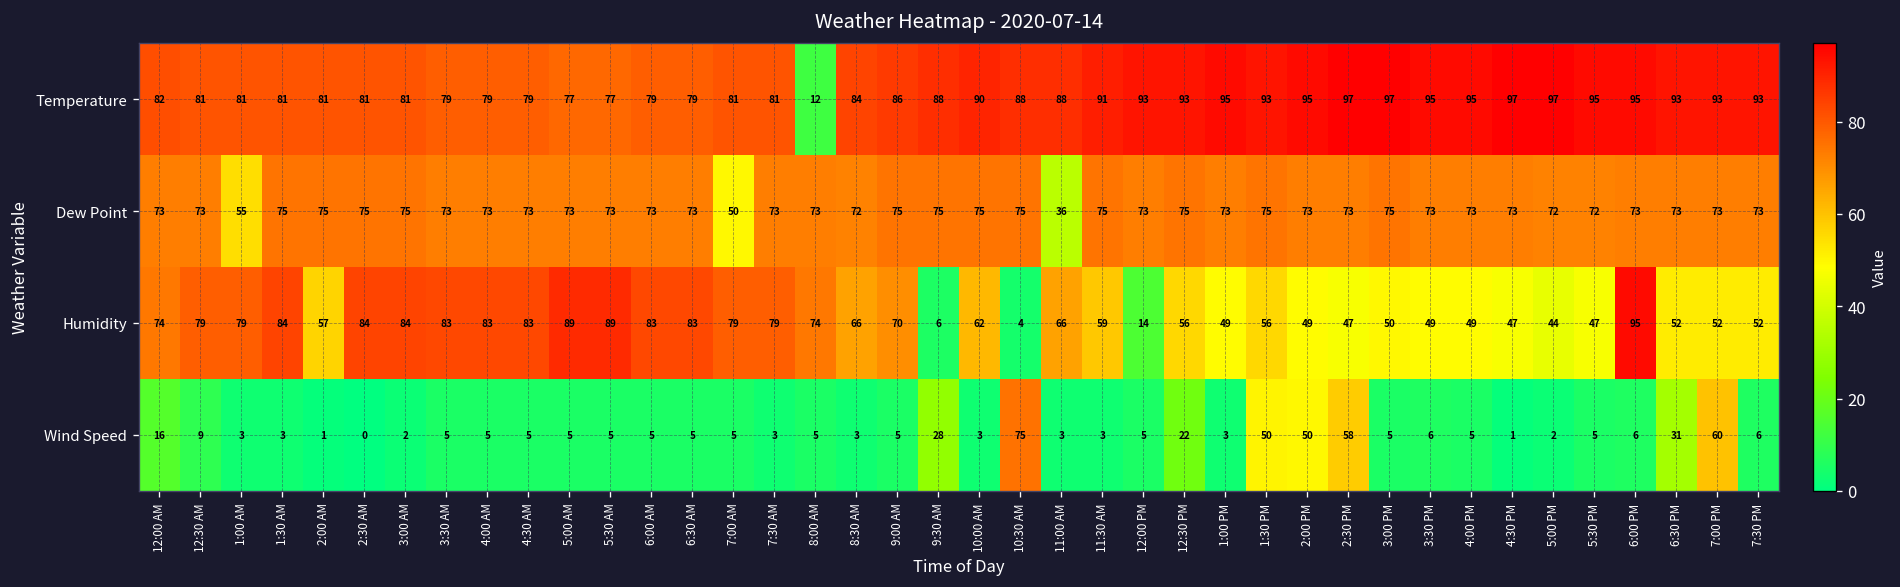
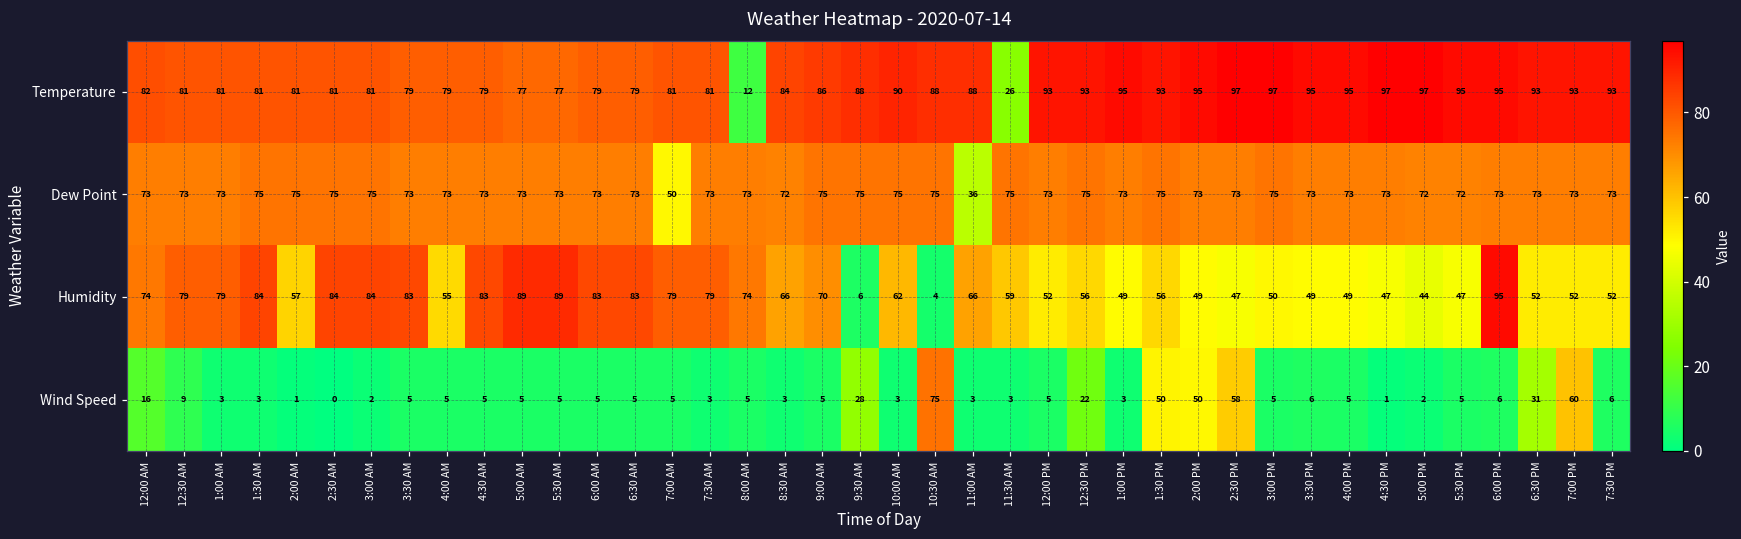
  {
    "Temperature": {
      "12:00 AM": 82,
      "12:30 AM": 81,
      "1:00 AM": 81,
      "1:30 AM": 81,
      "2:00 AM": 81,
      "2:30 AM": 81,
      "3:00 AM": 81,
      "3:30 AM": 79,
      "4:00 AM": 79,
      "4:30 AM": 79,
      "5:00 AM": 77,
      "5:30 AM": 77,
      "6:00 AM": 79,
      "6:30 AM": 79,
      "7:00 AM": 81,
      "7:30 AM": 81,
      "8:00 AM": 12,
      "8:30 AM": 84,
      "9:00 AM": 86,
      "9:30 AM": 88,
      "10:00 AM": 90,
      "10:30 AM": 88,
      "11:00 AM": 88,
-     "11:30 AM": 91,
+     "11:30 AM": 26,
      "12:00 PM": 93,
      "12:30 PM": 93,
      "1:00 PM": 95,
      "1:30 PM": 93,
      "2:00 PM": 95,
      "2:30 PM": 97,
      "3:00 PM": 97,
      "3:30 PM": 95,
      "4:00 PM": 95,
      "4:30 PM": 97,
      "5:00 PM": 97,
      "5:30 PM": 95,
      "6:00 PM": 95,
      "6:30 PM": 93,
      "7:00 PM": 93,
      "7:30 PM": 93
    },
    "Dew Point": {
      "12:00 AM": 73,
      "12:30 AM": 73,
-     "1:00 AM": 55,
+     "1:00 AM": 73,
      "1:30 AM": 75,
      "2:00 AM": 75,
      "2:30 AM": 75,
      "3:00 AM": 75,
      "3:30 AM": 73,
      "4:00 AM": 73,
      "4:30 AM": 73,
      "5:00 AM": 73,
      "5:30 AM": 73,
      "6:00 AM": 73,
      "6:30 AM": 73,
      "7:00 AM": 50,
      "7:30 AM": 73,
      "8:00 AM": 73,
      "8:30 AM": 72,
      "9:00 AM": 75,
      "9:30 AM": 75,
      "10:00 AM": 75,
      "10:30 AM": 75,
      "11:00 AM": 36,
      "11:30 AM": 75,
      "12:00 PM": 73,
      "12:30 PM": 75,
      "1:00 PM": 73,
      "1:30 PM": 75,
      "2:00 PM": 73,
      "2:30 PM": 73,
      "3:00 PM": 75,
      "3:30 PM": 73,
      "4:00 PM": 73,
      "4:30 PM": 73,
      "5:00 PM": 72,
      "5:30 PM": 72,
      "6:00 PM": 73,
      "6:30 PM": 73,
      "7:00 PM": 73,
      "7:30 PM": 73
    },
    "Humidity": {
      "12:00 AM": 74,
      "12:30 AM": 79,
      "1:00 AM": 79,
      "1:30 AM": 84,
      "2:00 AM": 57,
      "2:30 AM": 84,
      "3:00 AM": 84,
      "3:30 AM": 83,
-     "4:00 AM": 83,
+     "4:00 AM": 55,
      "4:30 AM": 83,
      "5:00 AM": 89,
      "5:30 AM": 89,
      "6:00 AM": 83,
      "6:30 AM": 83,
      "7:00 AM": 79,
      "7:30 AM": 79,
      "8:00 AM": 74,
      "8:30 AM": 66,
      "9:00 AM": 70,
      "9:30 AM": 6,
      "10:00 AM": 62,
      "10:30 AM": 4,
      "11:00 AM": 66,
      "11:30 AM": 59,
-     "12:00 PM": 14,
+     "12:00 PM": 52,
      "12:30 PM": 56,
      "1:00 PM": 49,
      "1:30 PM": 56,
      "2:00 PM": 49,
      "2:30 PM": 47,
      "3:00 PM": 50,
      "3:30 PM": 49,
      "4:00 PM": 49,
      "4:30 PM": 47,
      "5:00 PM": 44,
      "5:30 PM": 47,
      "6:00 PM": 95,
      "6:30 PM": 52,
      "7:00 PM": 52,
      "7:30 PM": 52
    },
    "Wind Speed": {
      "12:00 AM": 16,
      "12:30 AM": 9,
      "1:00 AM": 3,
      "1:30 AM": 3,
      "2:00 AM": 1,
      "2:30 AM": 0,
      "3:00 AM": 2,
      "3:30 AM": 5,
      "4:00 AM": 5,
      "4:30 AM": 5,
      "5:00 AM": 5,
      "5:30 AM": 5,
      "6:00 AM": 5,
      "6:30 AM": 5,
      "7:00 AM": 5,
      "7:30 AM": 3,
      "8:00 AM": 5,
      "8:30 AM": 3,
      "9:00 AM": 5,
      "9:30 AM": 28,
      "10:00 AM": 3,
      "10:30 AM": 75,
      "11:00 AM": 3,
      "11:30 AM": 3,
      "12:00 PM": 5,
      "12:30 PM": 22,
      "1:00 PM": 3,
      "1:30 PM": 50,
      "2:00 PM": 50,
      "2:30 PM": 58,
      "3:00 PM": 5,
      "3:30 PM": 6,
      "4:00 PM": 5,
      "4:30 PM": 1,
      "5:00 PM": 2,
      "5:30 PM": 5,
      "6:00 PM": 6,
      "6:30 PM": 31,
      "7:00 PM": 60,
      "7:30 PM": 6
    }
  }
